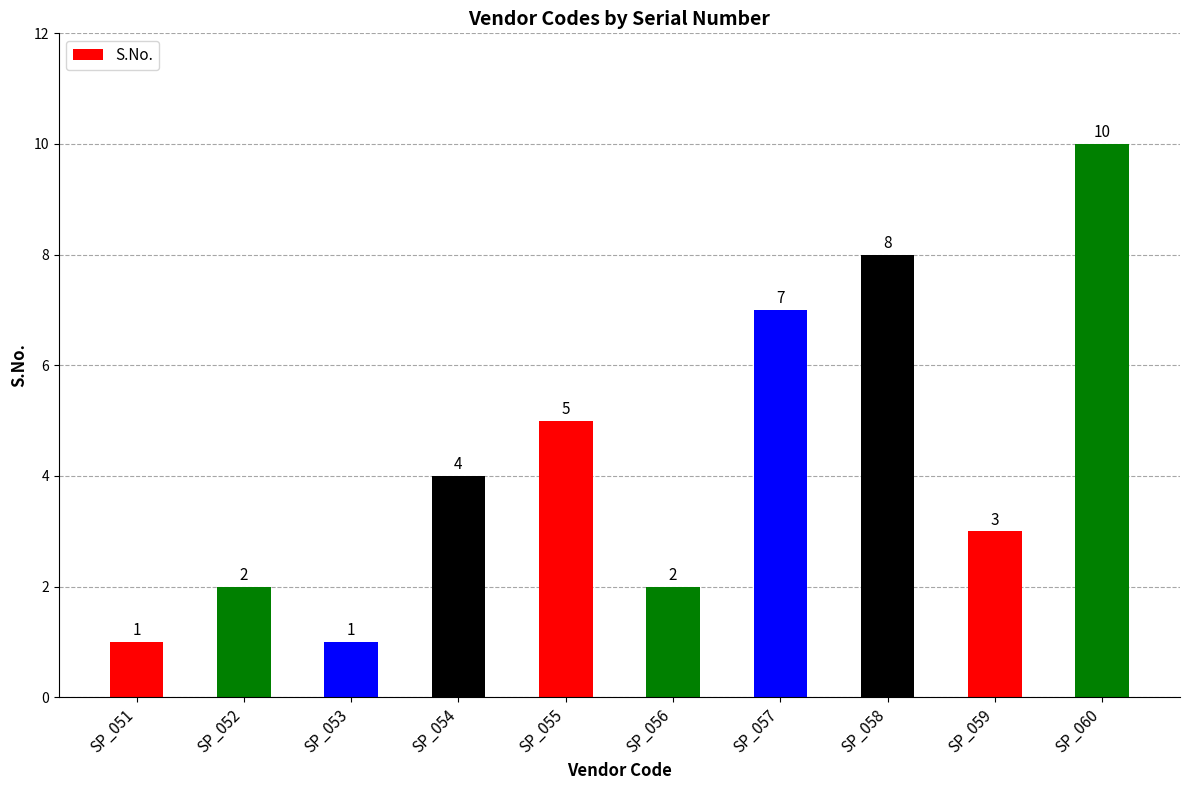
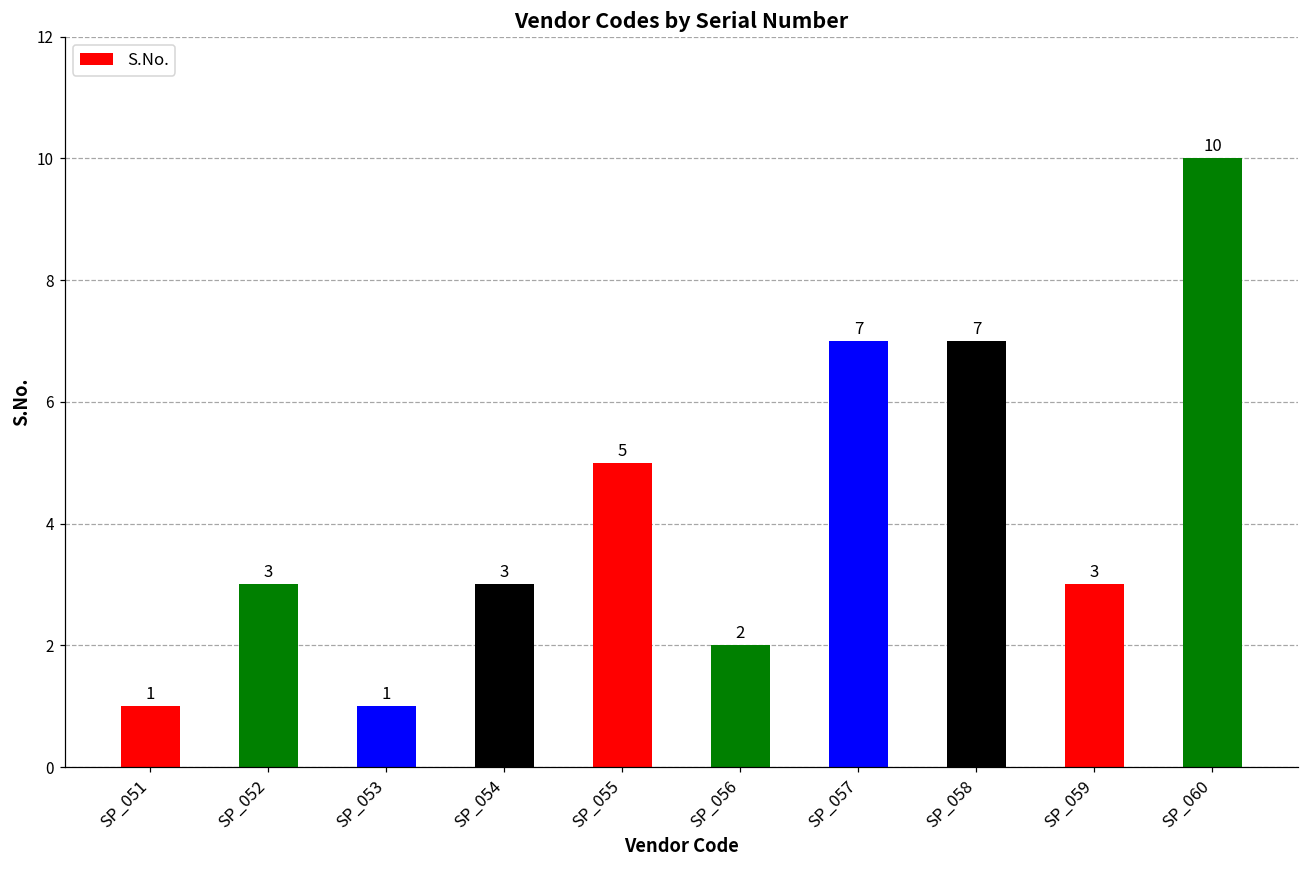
  {
    "SP_051": 1,
-   "SP_052": 2,
+   "SP_052": 3,
    "SP_053": 1,
-   "SP_054": 4,
+   "SP_054": 3,
    "SP_055": 5,
    "SP_056": 2,
    "SP_057": 7,
-   "SP_058": 8,
+   "SP_058": 7,
    "SP_059": 3,
    "SP_060": 10
  }
